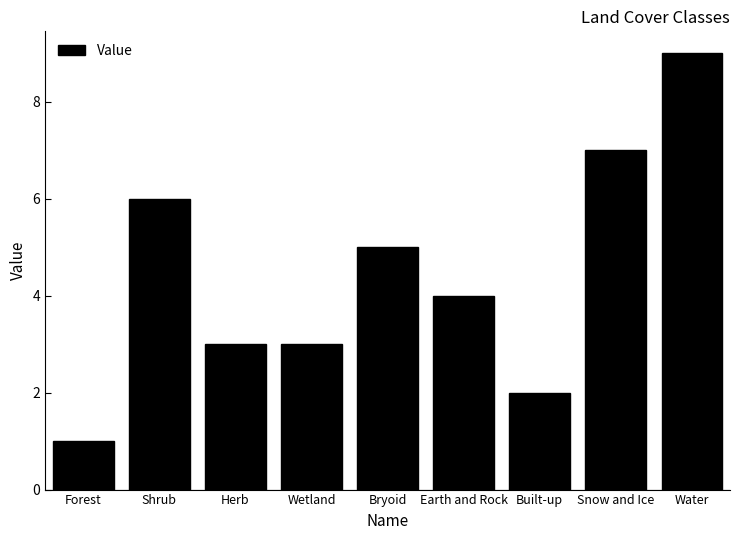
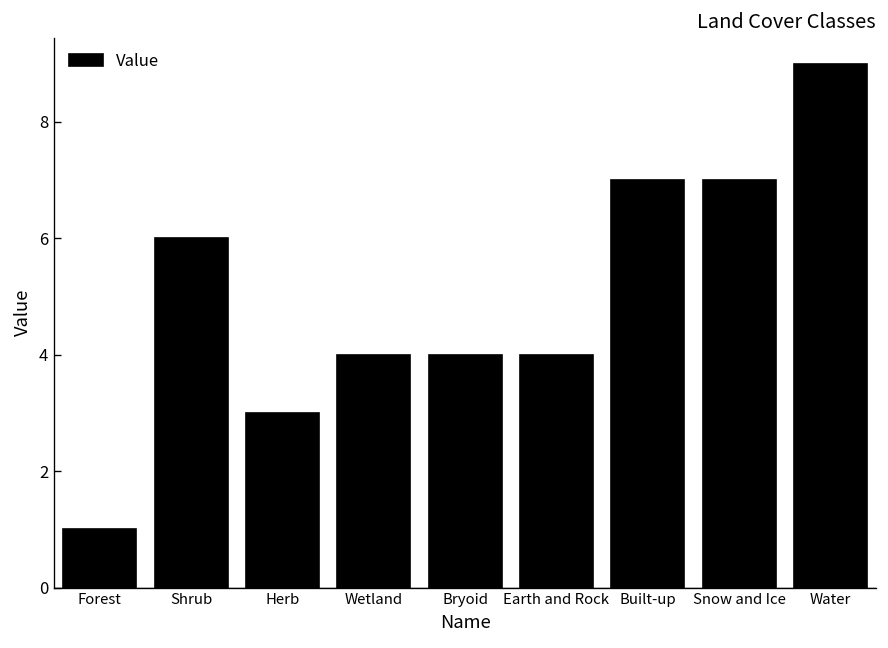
  {
    "Forest": 1,
    "Shrub": 6,
    "Herb": 3,
-   "Wetland": 3,
-   "Bryoid": 5,
+   "Wetland": 4,
+   "Bryoid": 4,
    "Earth and Rock": 4,
-   "Built-up": 2,
+   "Built-up": 7,
    "Snow and Ice": 7,
    "Water": 9
  }
